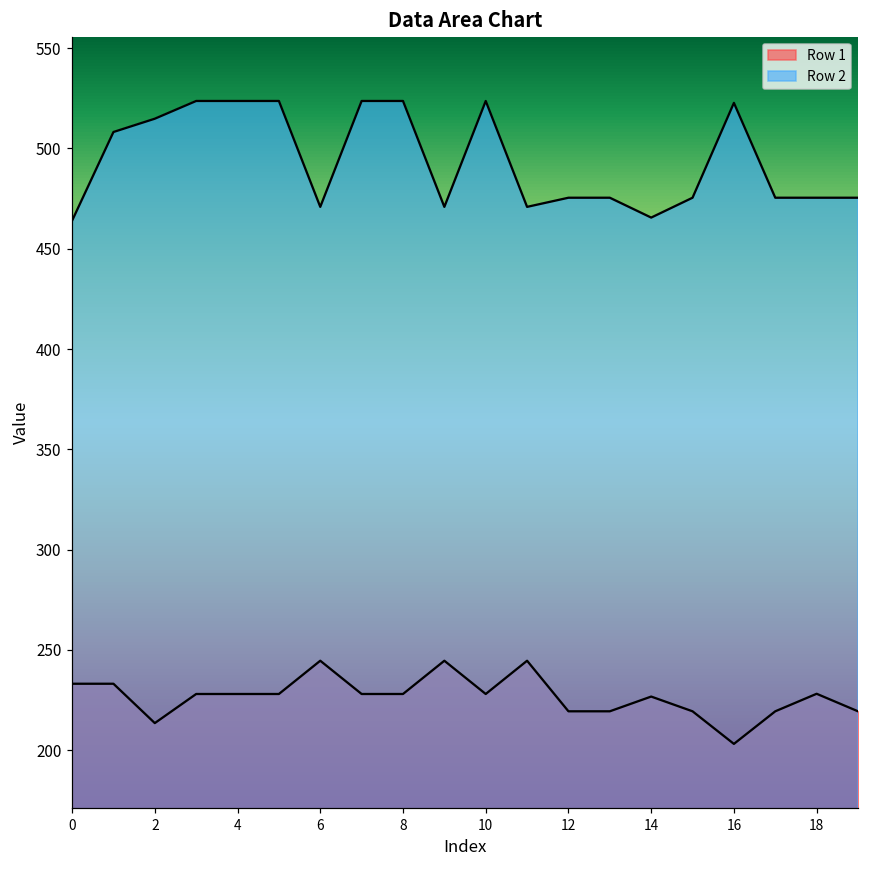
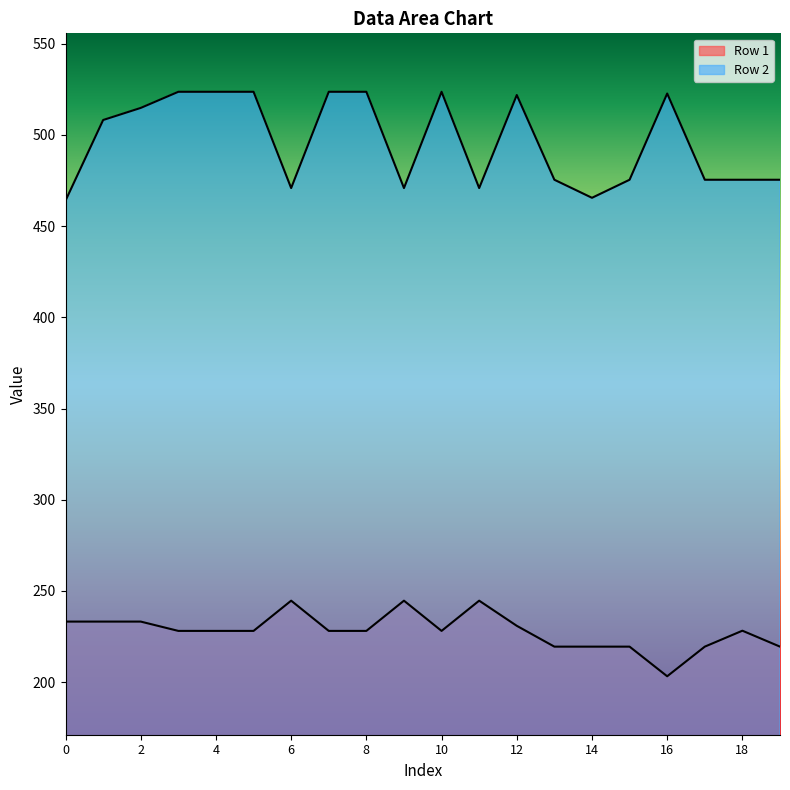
  {
    "Row 1": {
      "0": 233,
-     "2": 214,
+     "2": 233,
      "4": 228,
      "6": 245,
      "8": 228,
      "10": 228,
-     "12": 219,
-     "14": 227,
+     "12": 231,
+     "14": 219,
      "16": 203,
      "18": 228
    },
    "Row 2": {
      "0": 464,
      "2": 515,
      "4": 524,
      "6": 471,
      "8": 524,
      "10": 524,
-     "12": 475,
+     "12": 522,
      "14": 466,
      "16": 523,
      "18": 475
    }
  }
